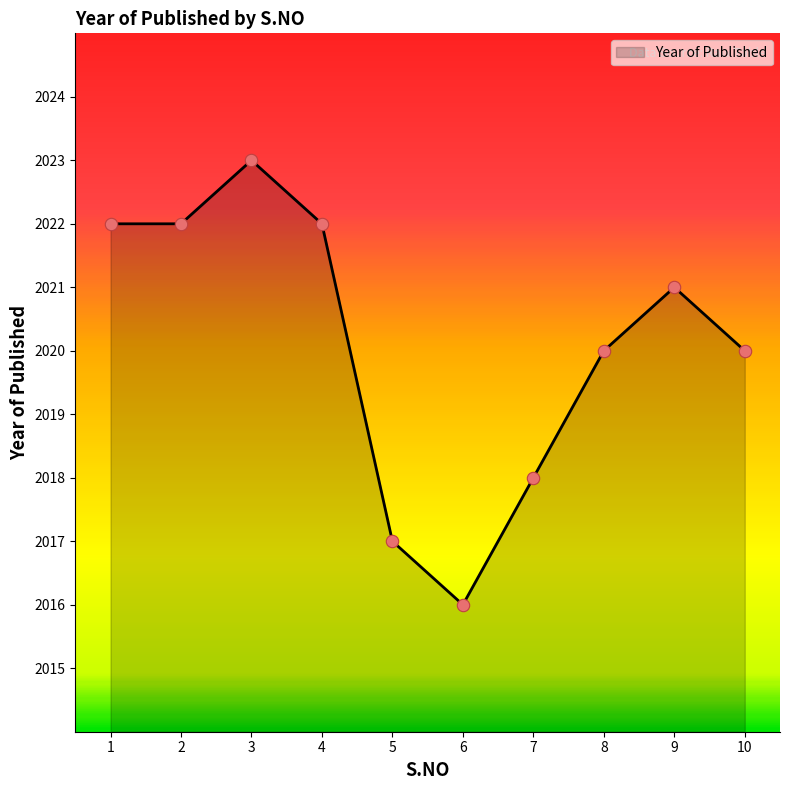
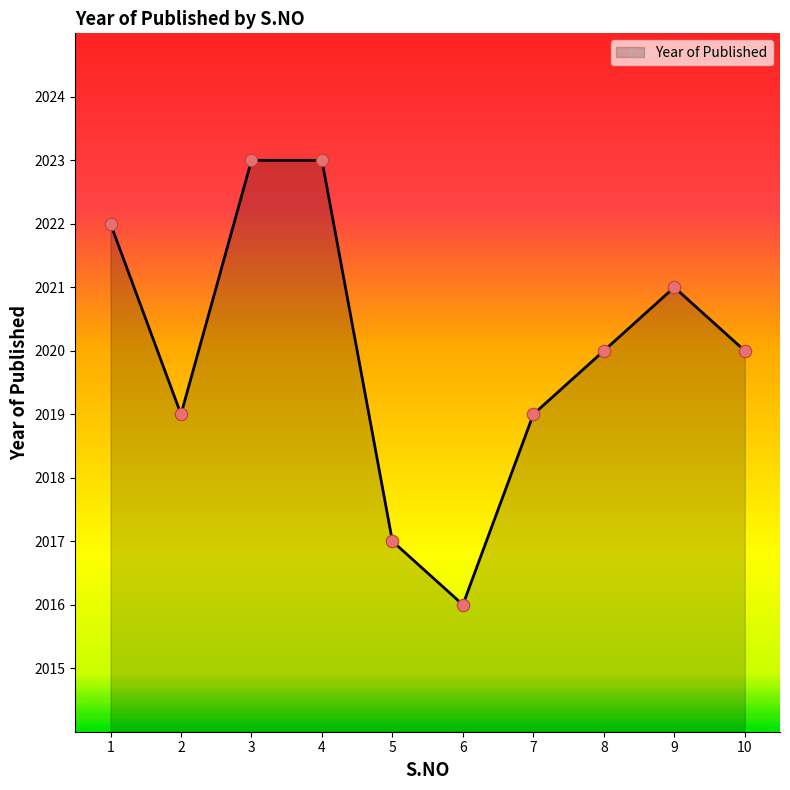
  {
    "1": 2022,
-   "2": 2022,
+   "2": 2019,
    "3": 2023,
-   "4": 2022,
+   "4": 2023,
    "5": 2017,
    "6": 2016,
-   "7": 2018,
+   "7": 2019,
    "8": 2020,
    "9": 2021,
    "10": 2020
  }
